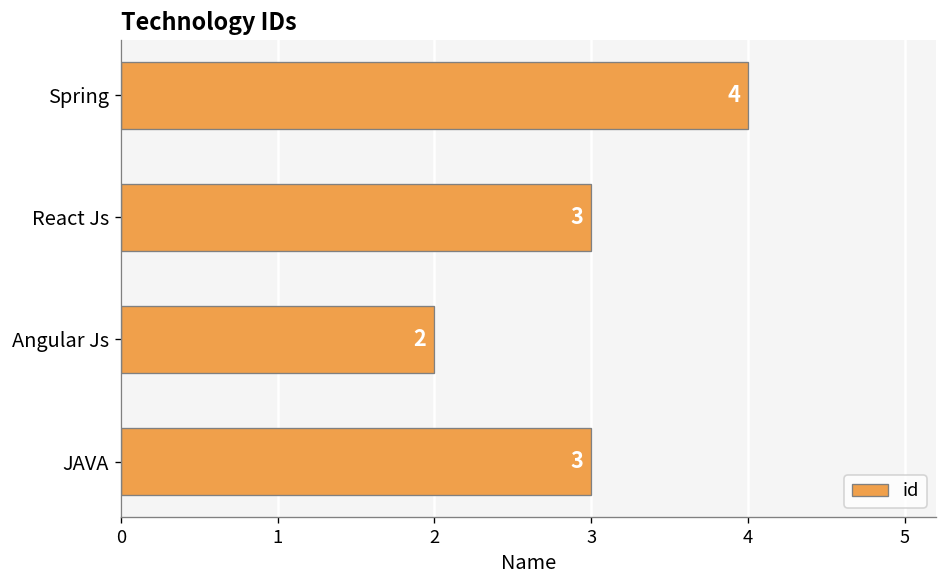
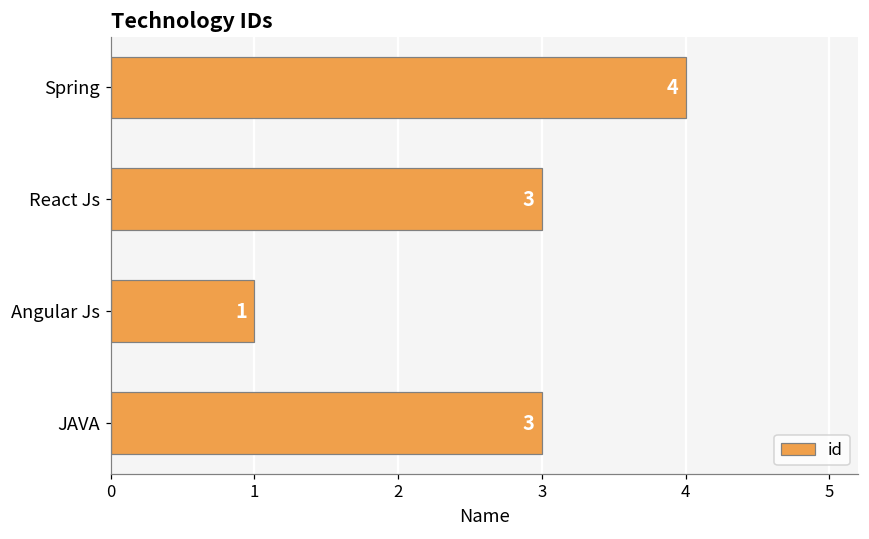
  {
    "Spring": 4,
    "React Js": 3,
-   "Angular Js": 2,
+   "Angular Js": 1,
    "JAVA": 3
  }
